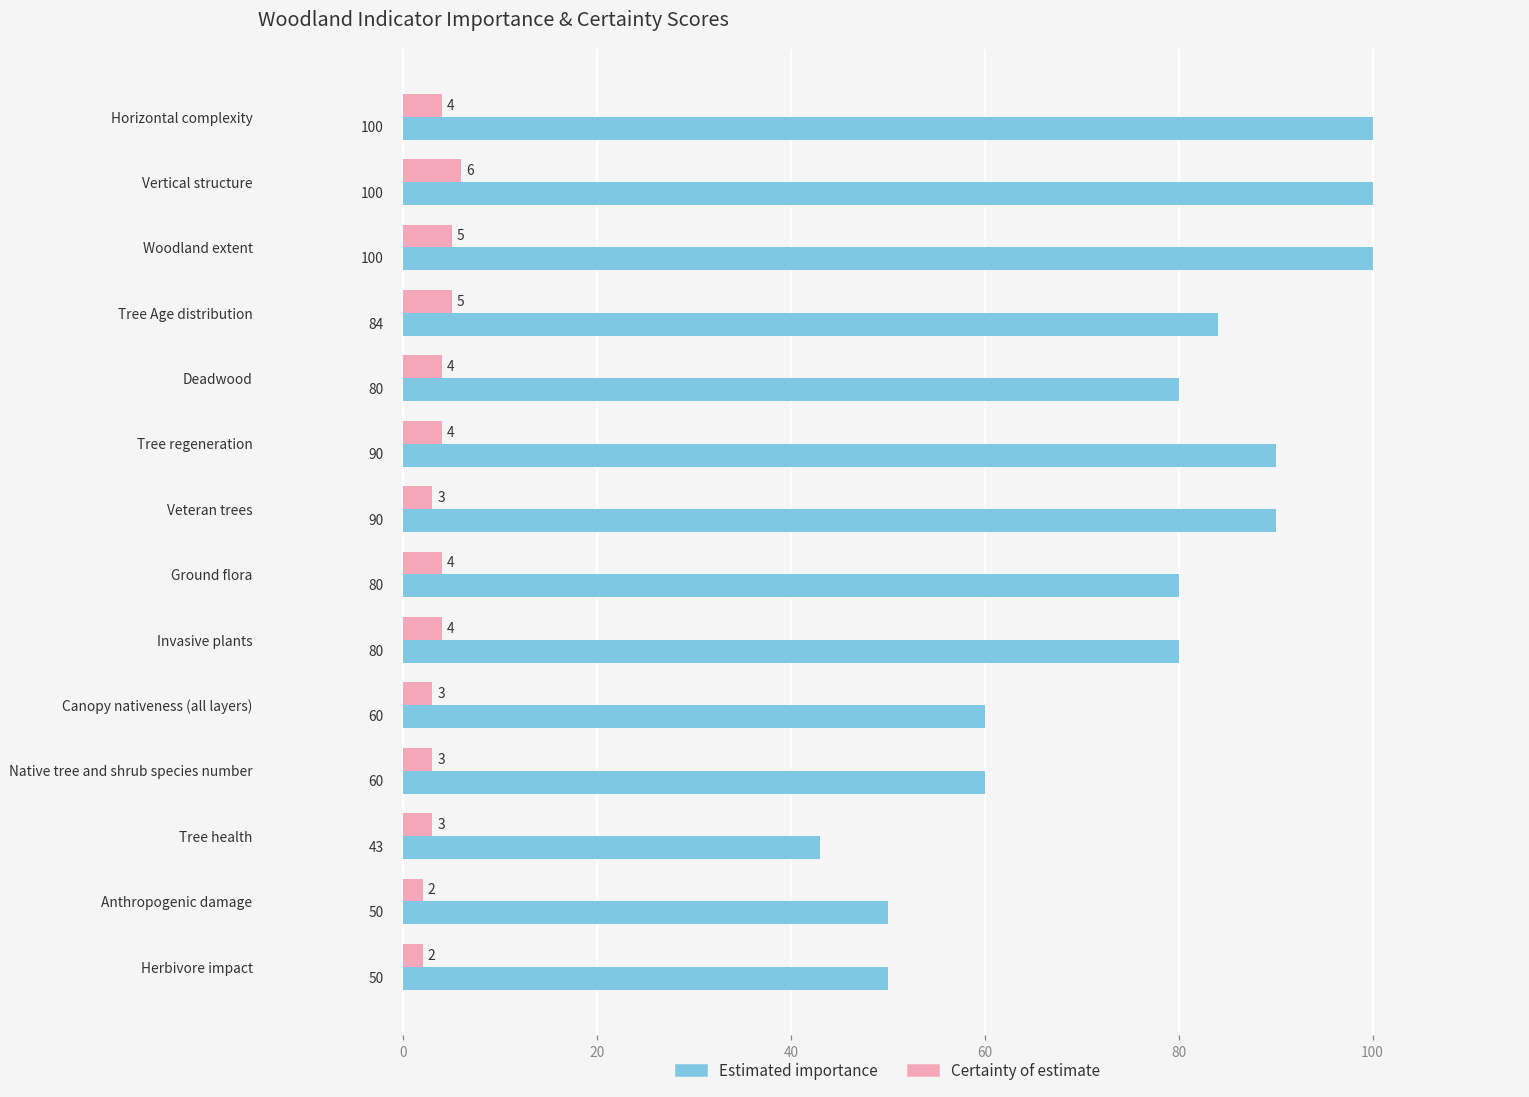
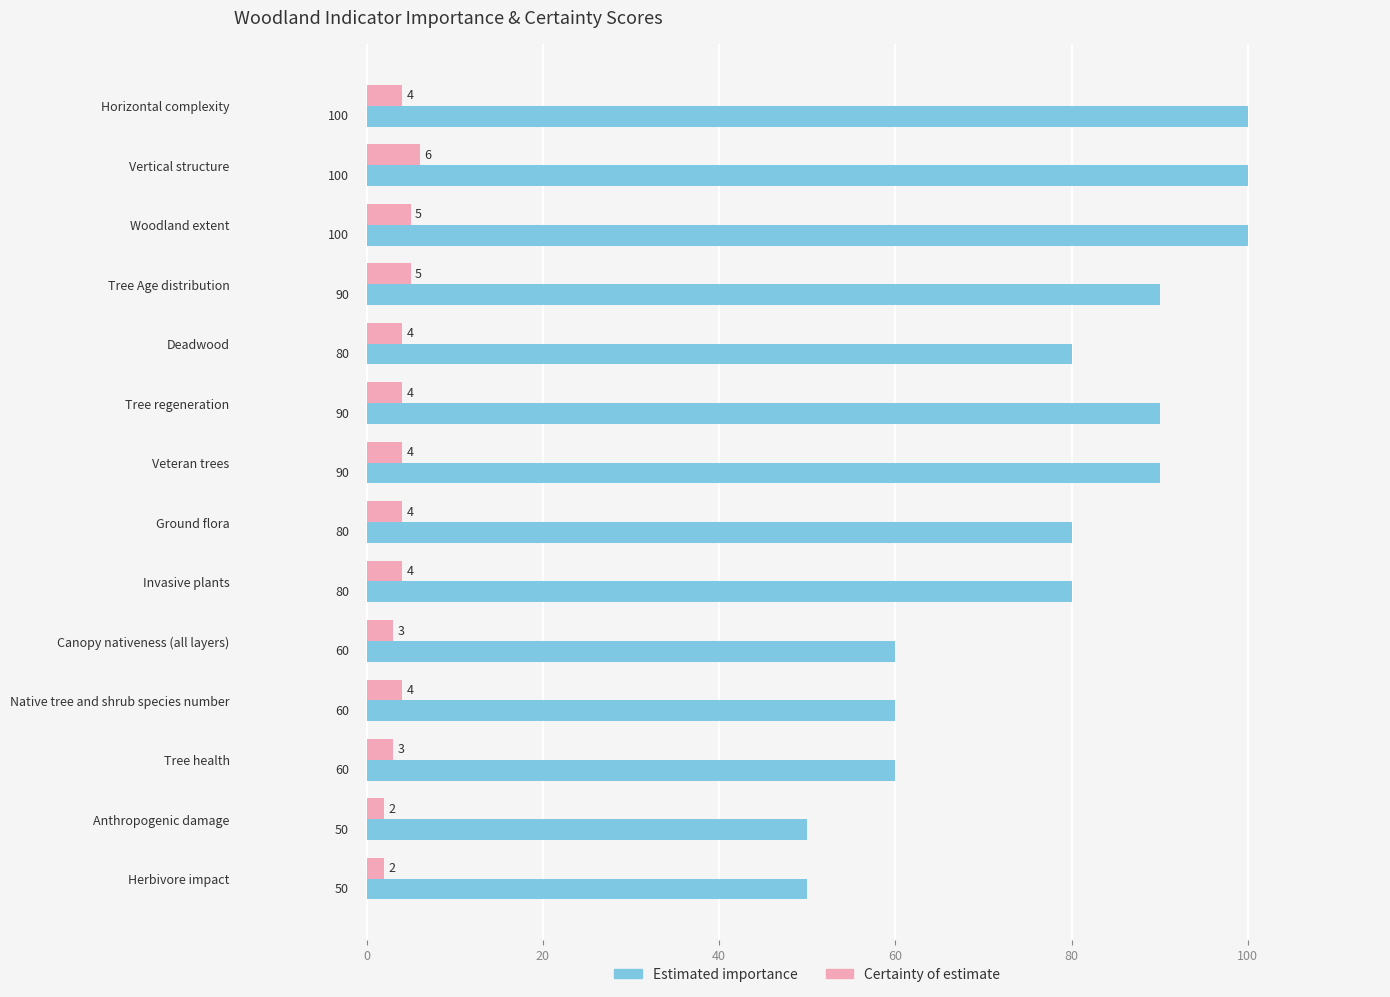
  {
    "Estimated importance": {
-     "Tree Age distribution": 84,
-     "Tree health": 43
+     "Tree Age distribution": 90,
+     "Tree health": 60
    },
    "Certainty of estimate": {
      "Horizontal complexity": 4,
      "Vertical structure": 6,
      "Woodland extent": 5,
      "Tree Age distribution": 5,
      "Deadwood": 4,
      "Tree regeneration": 4,
-     "Veteran trees": 3,
+     "Veteran trees": 4,
      "Ground flora": 4,
      "Invasive plants": 4,
      "Canopy nativeness (all layers)": 3,
-     "Native tree and shrub species number": 3,
+     "Native tree and shrub species number": 4,
      "Tree health": 3,
      "Anthropogenic damage": 2,
      "Herbivore impact": 2
    }
  }
